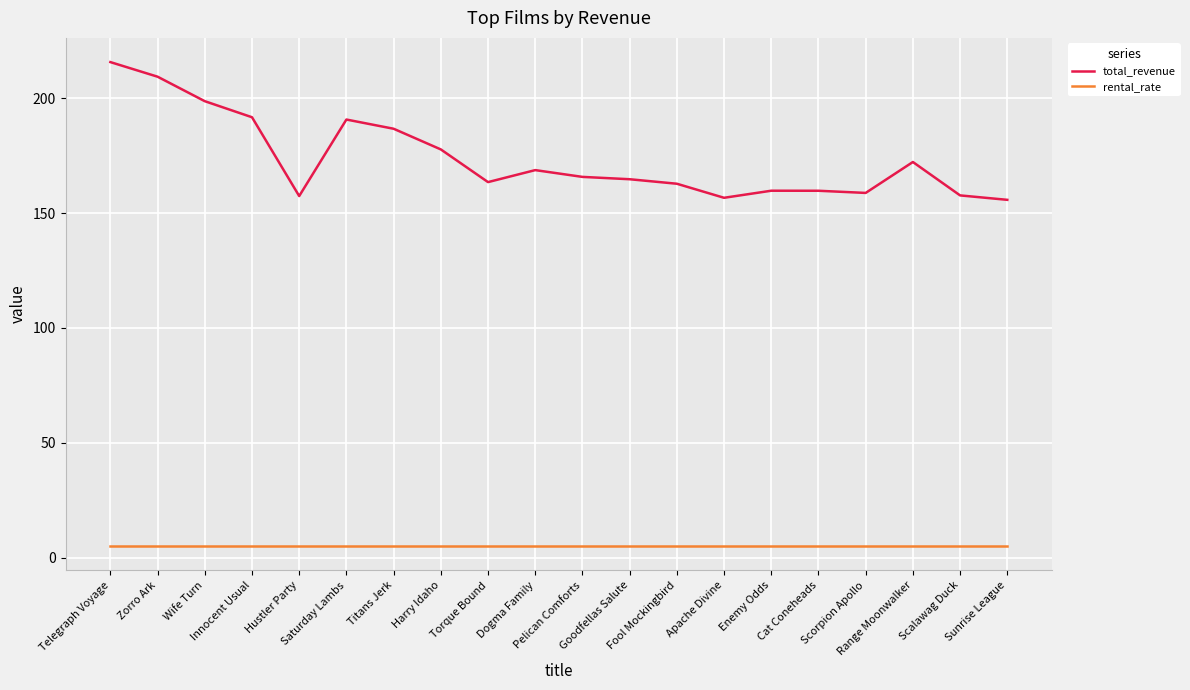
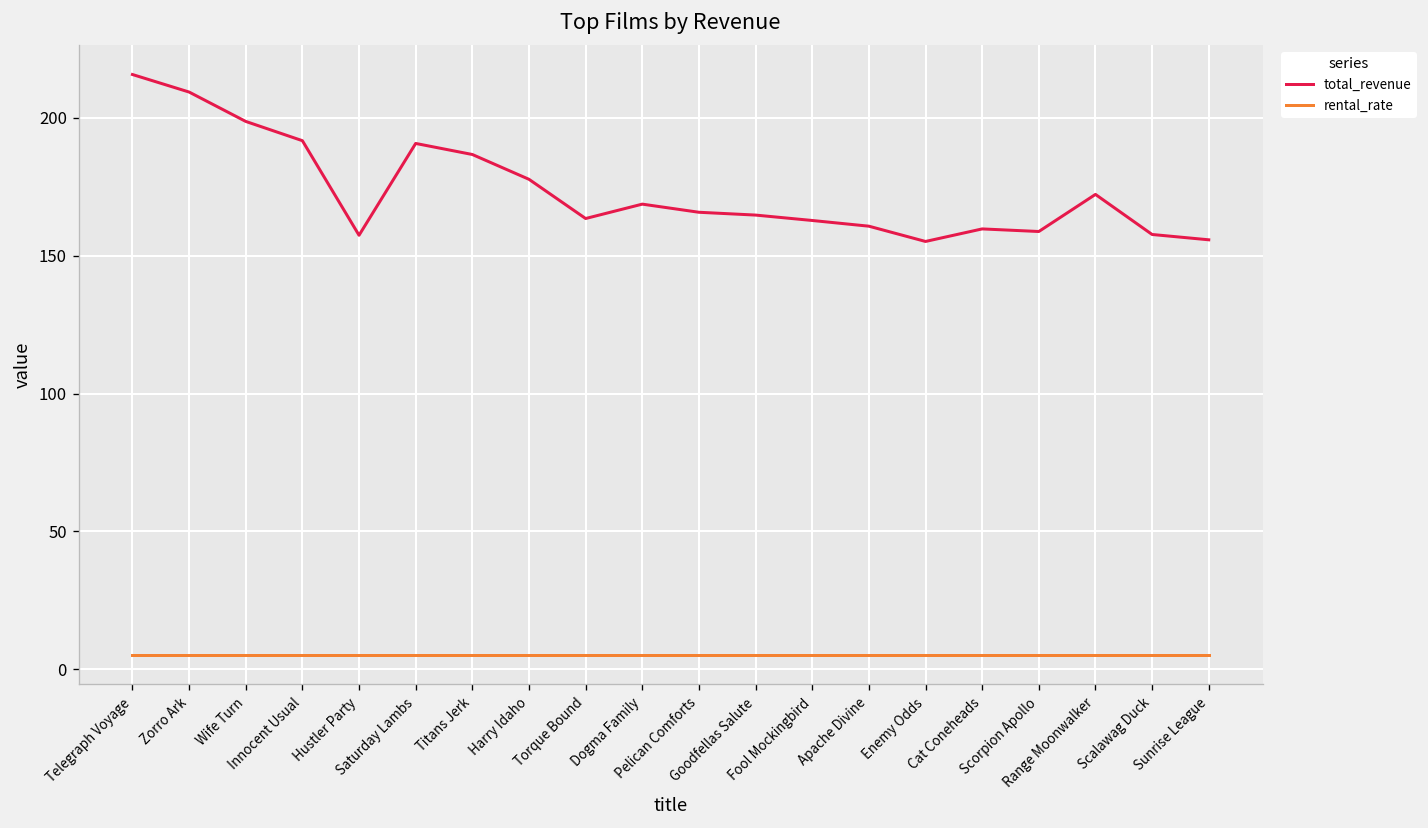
  {
    "total_revenue": {
      "Telegraph Voyage": 216,
      "Zorro Ark": 209,
      "Wife Turn": 199,
      "Innocent Usual": 192,
      "Hustler Party": 157,
      "Saturday Lambs": 191,
      "Titans Jerk": 187,
      "Harry Idaho": 178,
      "Torque Bound": 164,
      "Dogma Family": 169,
      "Pelican Comforts": 166,
      "Goodfellas Salute": 165,
      "Fool Mockingbird": 163,
-     "Apache Divine": 157,
-     "Enemy Odds": 160,
+     "Apache Divine": 161,
+     "Enemy Odds": 155,
      "Cat Coneheads": 160,
      "Scorpion Apollo": 159,
      "Range Moonwalker": 172,
      "Scalawag Duck": 158,
      "Sunrise League": 156
    },
    "rental_rate": {
      "Telegraph Voyage": 5,
      "Zorro Ark": 5,
      "Wife Turn": 5,
      "Innocent Usual": 5,
      "Hustler Party": 5,
      "Saturday Lambs": 5,
      "Titans Jerk": 5,
      "Harry Idaho": 5,
      "Torque Bound": 5,
      "Dogma Family": 5,
      "Pelican Comforts": 5,
      "Goodfellas Salute": 5,
      "Fool Mockingbird": 5,
      "Apache Divine": 5,
      "Enemy Odds": 5,
      "Cat Coneheads": 5,
      "Scorpion Apollo": 5,
      "Range Moonwalker": 5,
      "Scalawag Duck": 5,
      "Sunrise League": 5
    }
  }
